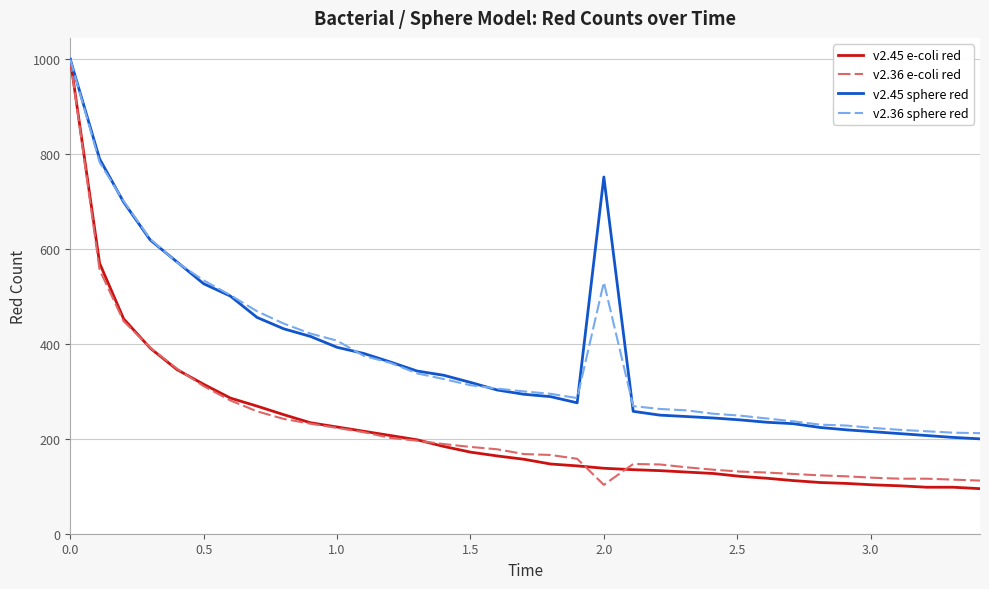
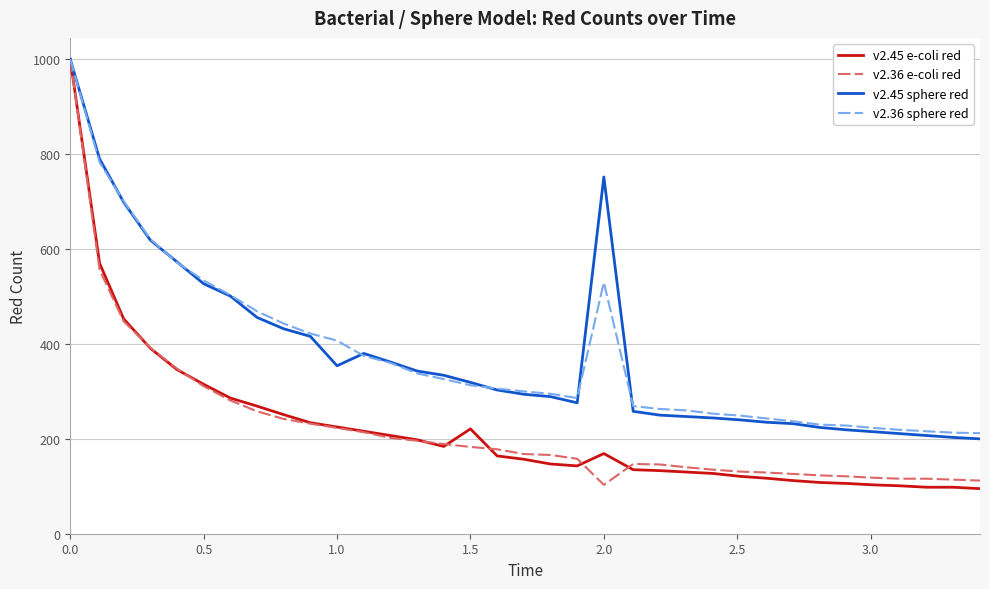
  {
    "v2.45 e-coli red": {
-     "1.5": 170,
-     "2.0": 140
+     "1.5": 220,
+     "2.0": 170
    },
    "v2.36 e-coli red": {
      "1.5": 180,
      "2.0": 100
    },
    "v2.45 sphere red": {
      "0.5": 530,
-     "1.0": 390,
+     "1.0": 350,
      "1.5": 320,
      "2.0": 750
    },
    "v2.36 sphere red": {
      "0.5": 530,
      "1.0": 410,
      "1.5": 310,
      "2.0": 530
    }
  }
